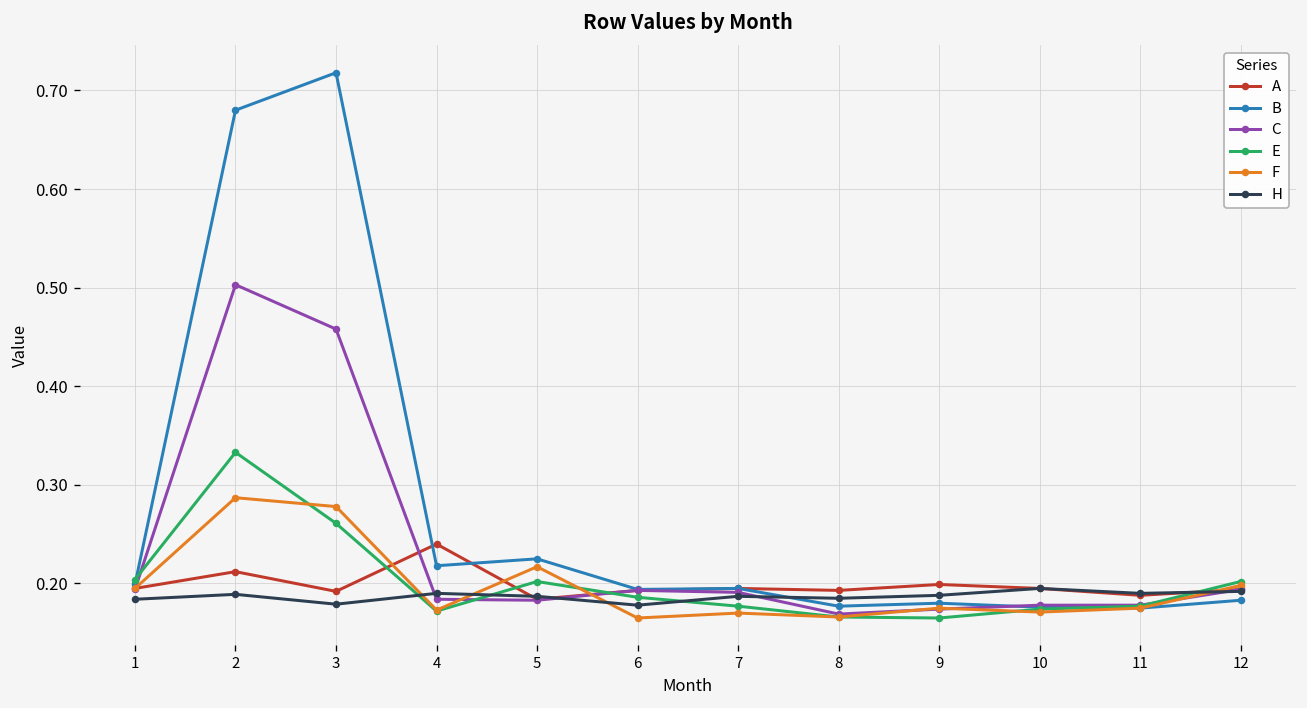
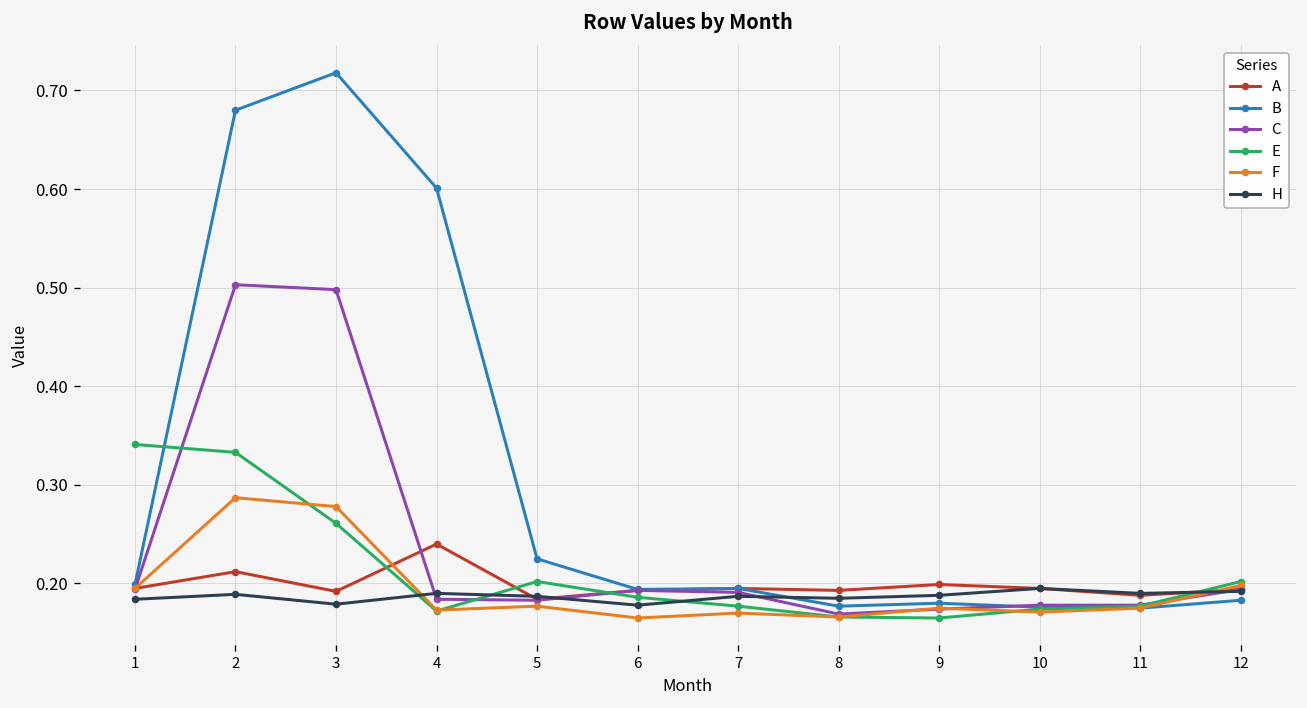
  {
    "A": {
      "2": 0.21,
      "3": 0.19,
      "4": 0.24,
      "8": 0.19,
      "9": 0.20
    },
    "B": {
      "1": 0.20,
      "2": 0.68,
      "3": 0.72,
-     "4": 0.22,
+     "4": 0.60,
      "5": 0.23,
      "8": 0.18,
      "9": 0.18,
      "12": 0.18
    },
    "C": {
      "2": 0.50,
-     "3": 0.46,
+     "3": 0.50,
      "4": 0.18,
      "7": 0.19,
      "8": 0.17
    },
    "E": {
-     "1": 0.20,
+     "1": 0.34,
      "2": 0.33,
      "3": 0.26,
      "5": 0.20,
      "6": 0.19,
      "7": 0.18,
      "9": 0.17,
      "12": 0.20
    },
    "F": {
      "2": 0.29,
      "3": 0.28,
-     "5": 0.22,
+     "5": 0.18,
      "6": 0.17,
      "7": 0.17,
      "12": 0.20
    },
    "H": {
      "1": 0.18,
      "2": 0.19,
      "3": 0.18,
      "4": 0.19,
      "6": 0.18,
      "7": 0.19,
      "8": 0.19,
      "9": 0.19
    }
  }
